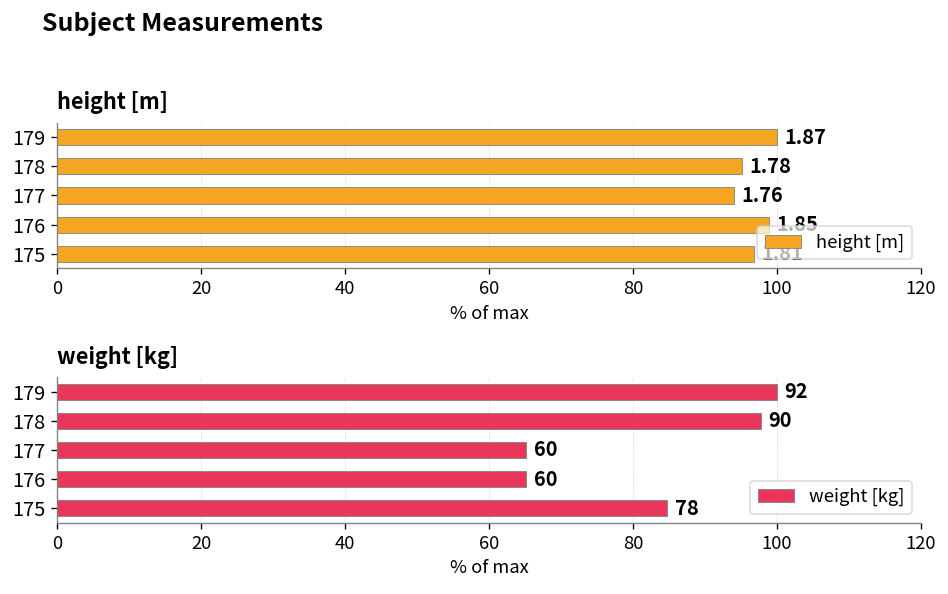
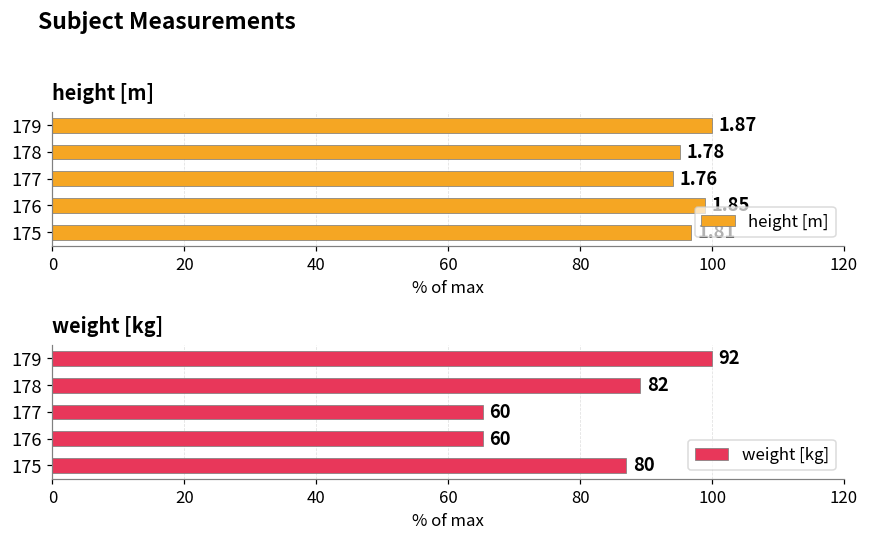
  {
    "weight [kg]": {
-     "178": 90,
-     "175": 78
+     "178": 82,
+     "175": 80
    }
  }
